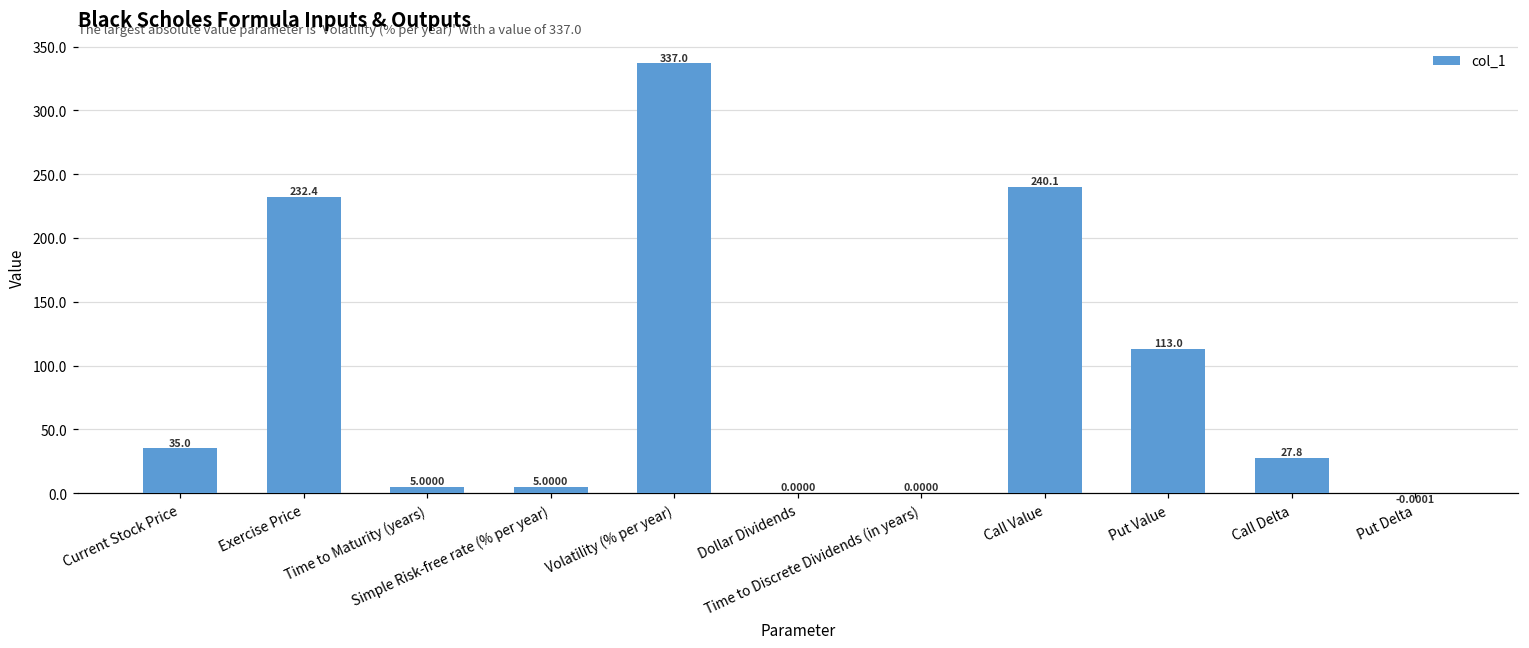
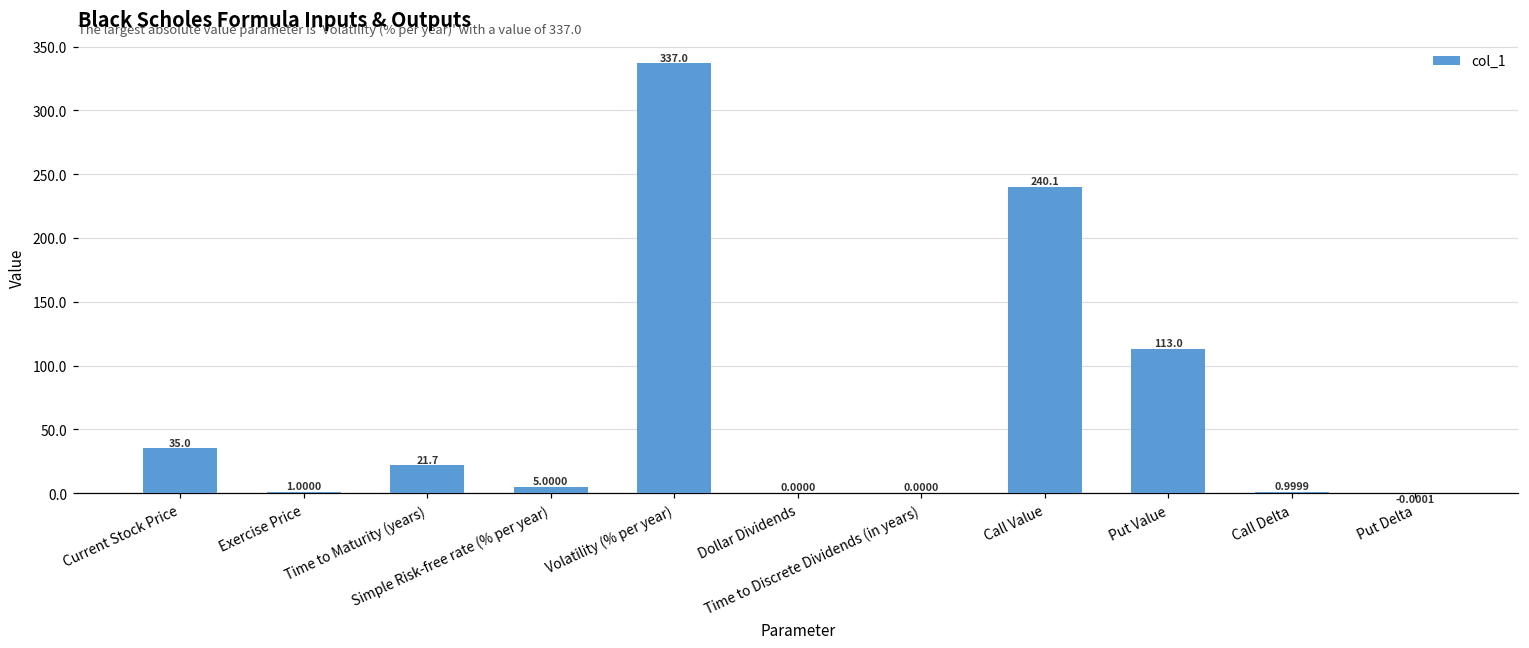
  {
    "Current Stock Price": 35.0,
-   "Exercise Price": 232.4,
-   "Time to Maturity (years)": 5.0000,
+   "Exercise Price": 1.0000,
+   "Time to Maturity (years)": 21.7,
    "Simple Risk-free rate (% per year)": 5.0000,
    "Volatility (% per year)": 337.0,
    "Dollar Dividends": 0.0000,
    "Time to Discrete Dividends (in years)": 0.0000,
    "Call Value": 240.1,
    "Put Value": 113.0,
-   "Call Delta": 27.8,
+   "Call Delta": 0.9999,
    "Put Delta": -0.0001
  }
